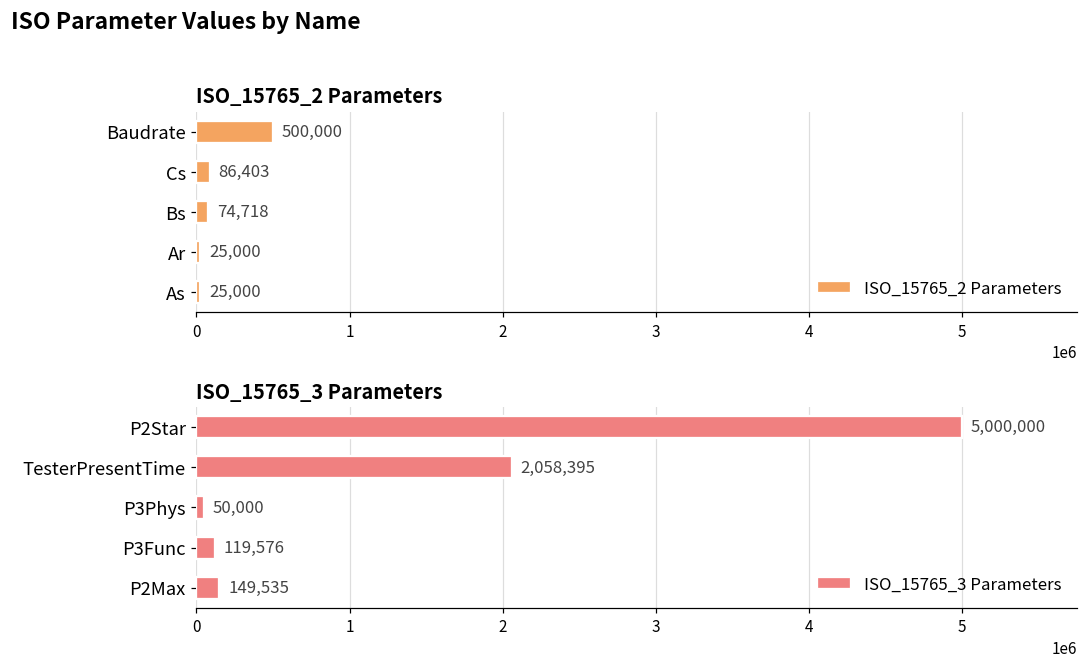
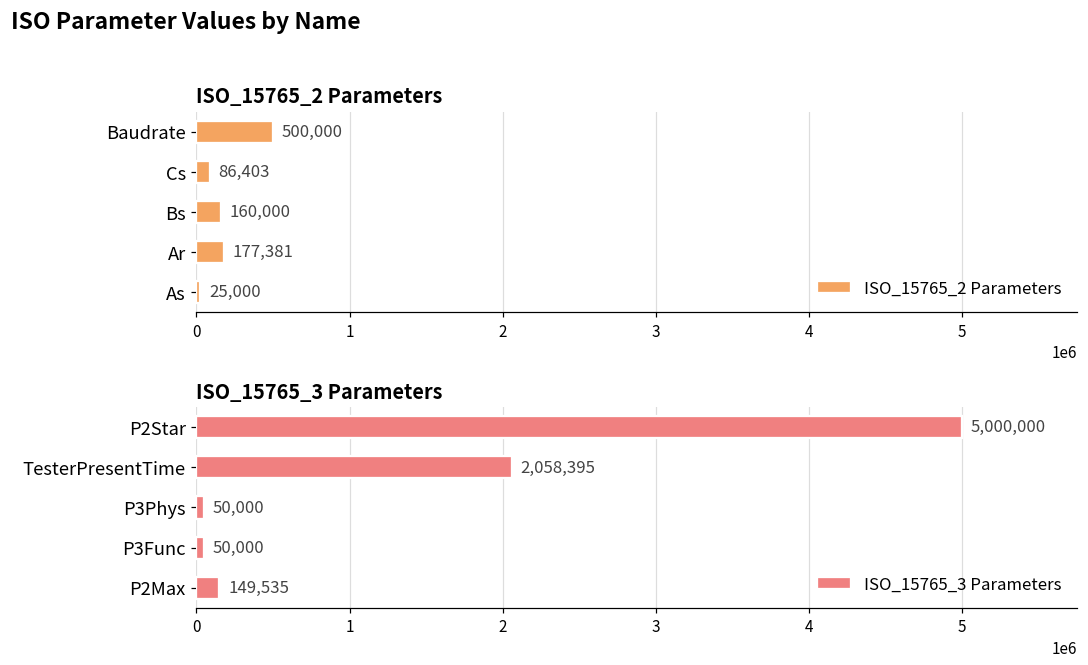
  {
    "ISO_15765_2 Parameters": {
      "Baudrate": "500,000",
      "Cs": "86,403",
-     "Bs": "74,718",
-     "Ar": "25,000",
+     "Bs": "160,000",
+     "Ar": "177,381",
      "As": "25,000"
    },
    "ISO_15765_3 Parameters": {
      "P2Star": "5,000,000",
      "TesterPresentTime": "2,058,395",
      "P3Phys": "50,000",
-     "P3Func": "119,576",
+     "P3Func": "50,000",
      "P2Max": "149,535"
    }
  }
